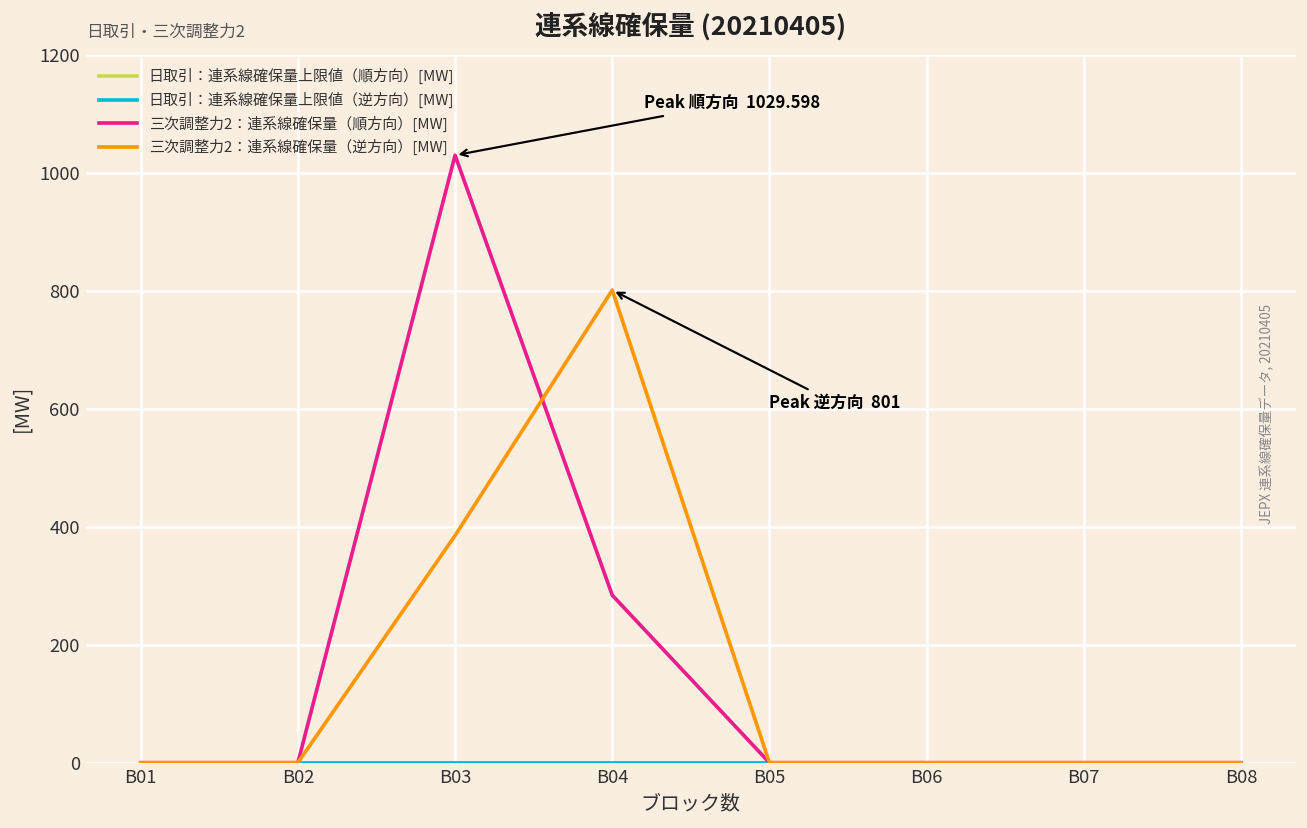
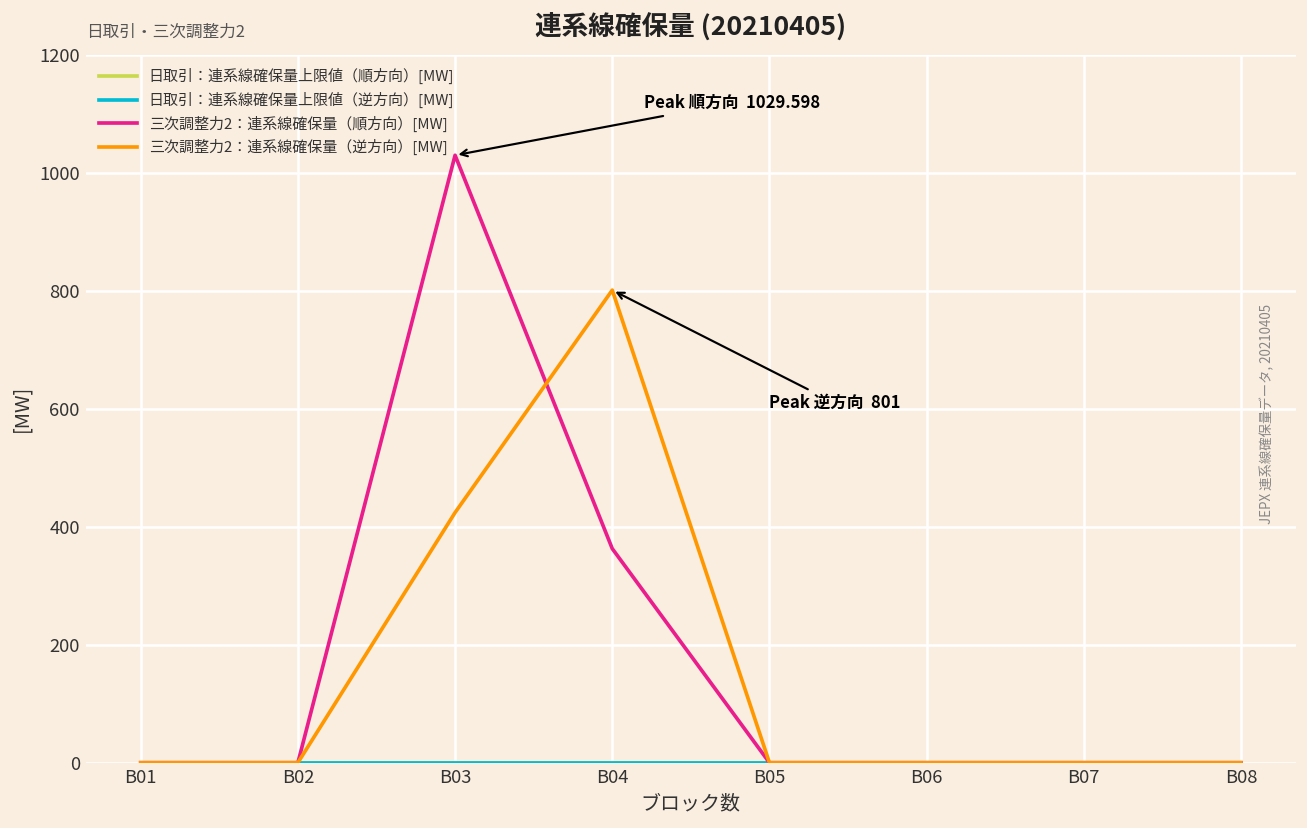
  {
    "日取引：連系線確保量上限値（逆方向）[MW]": {
      "B03": 0,
      "B04": 0
    },
    "三次調整力2：連系線確保量（順方向）[MW]": {
-     "B04": 280
+     "B04": 360
    },
    "三次調整力2：連系線確保量（逆方向）[MW]": {
-     "B03": 390
+     "B03": 420
    }
  }
